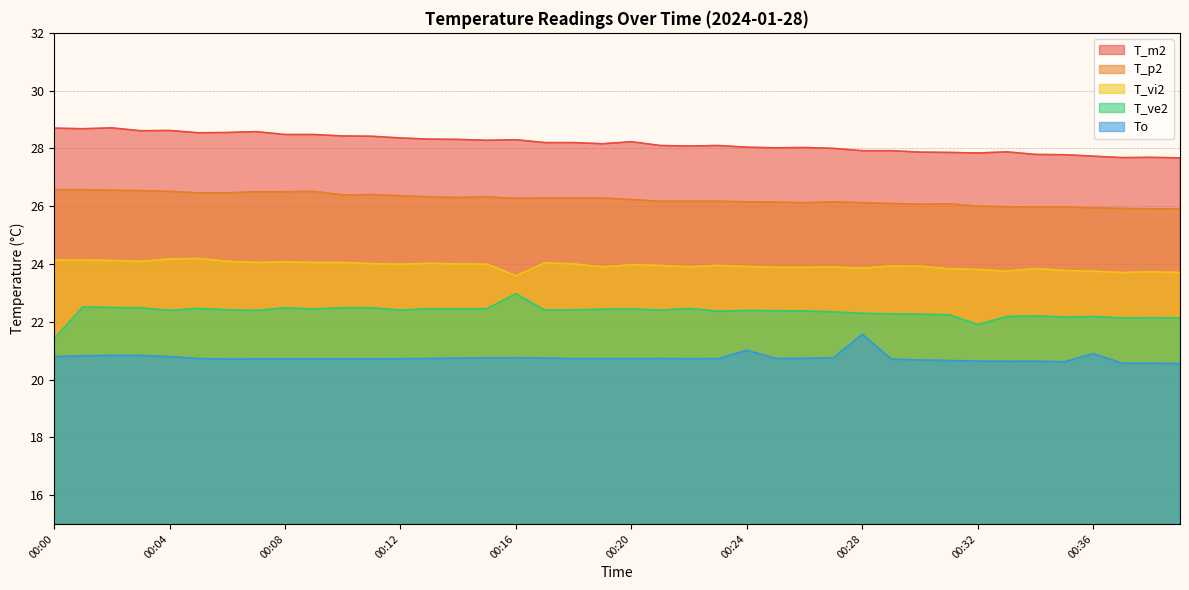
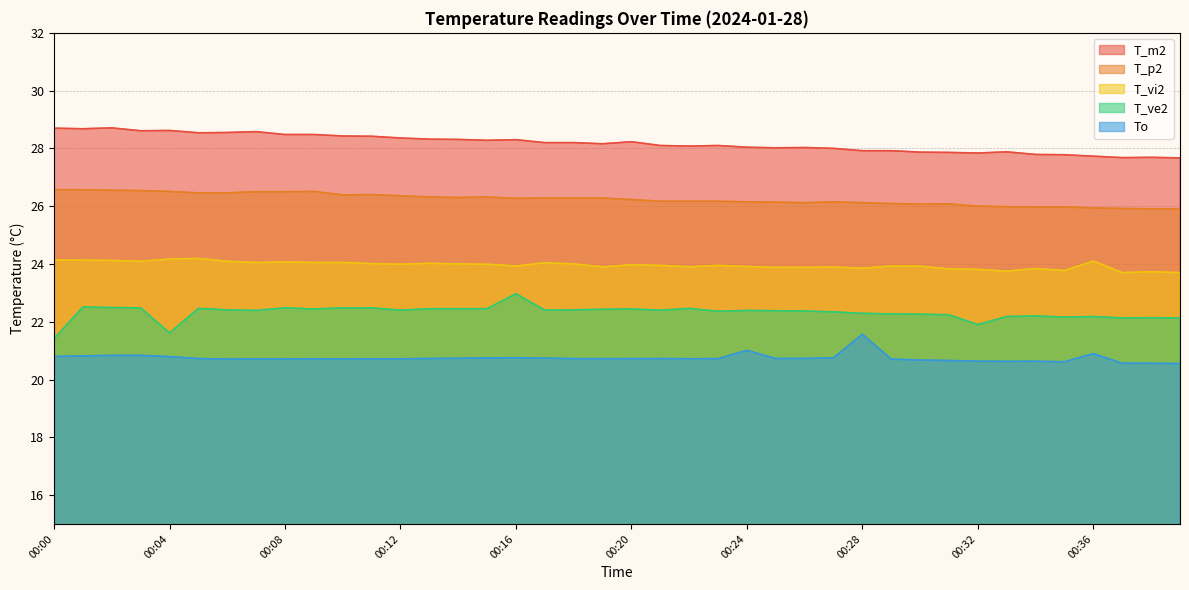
  {
    "T_vi2": {
      "00:00": 24.1,
      "00:04": 24.2,
      "00:08": 24.1,
      "00:12": 24.0,
-     "00:16": 23.6,
+     "00:16": 23.9,
      "00:20": 24.0,
      "00:24": 23.9,
      "00:28": 23.9,
      "00:32": 23.8,
-     "00:36": 23.8
+     "00:36": 24.1
    },
    "T_ve2": {
      "00:00": 21.4,
-     "00:04": 22.4,
+     "00:04": 21.6,
      "00:08": 22.5,
      "00:12": 22.4,
      "00:16": 23.0,
      "00:20": 22.4,
      "00:24": 22.4,
      "00:28": 22.3,
      "00:32": 21.9,
      "00:36": 22.2
    },
    "To": {
      "00:00": 20.8,
      "00:04": 20.8,
      "00:08": 20.7,
      "00:12": 20.7,
      "00:16": 20.8,
      "00:20": 20.7,
      "00:24": 21.0,
      "00:28": 21.6,
      "00:32": 20.6,
      "00:36": 20.9
    }
  }
